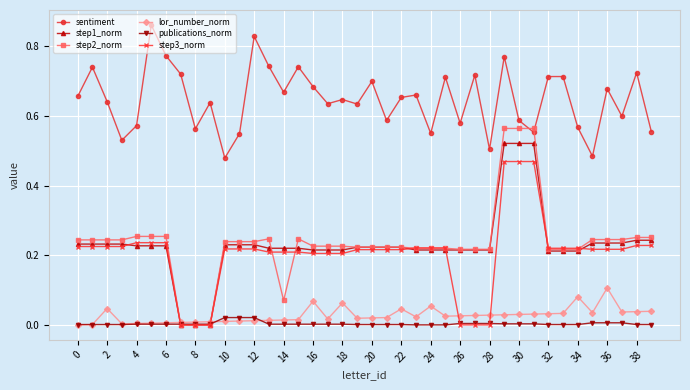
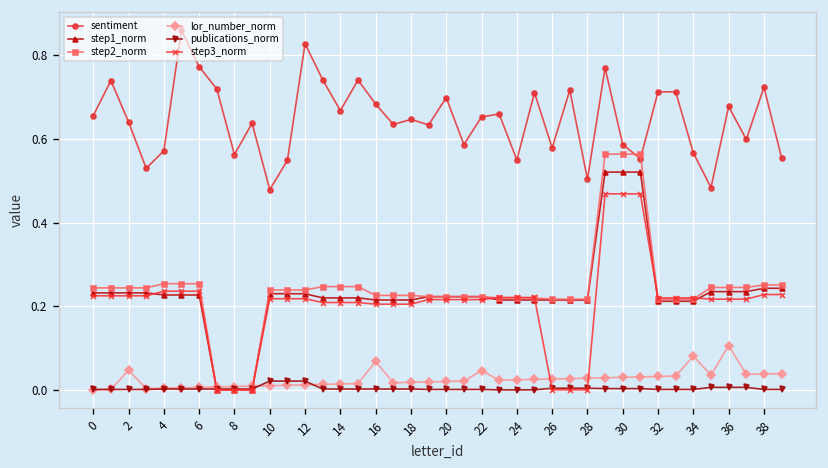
  {
    "step2_norm": {
      "0": 0.24,
      "2": 0.24,
      "4": 0.25,
      "6": 0.25,
      "10": 0.24,
      "12": 0.24,
-     "14": 0.07,
+     "14": 0.25,
      "16": 0.23,
      "18": 0.23,
      "30": 0.56,
      "36": 0.25,
      "38": 0.25
    },
    "lor_number_norm": {
      "2": 0.05,
      "10": 0.01,
      "12": 0.01,
      "14": 0.01,
      "16": 0.07,
-     "18": 0.06,
+     "18": 0.02,
      "20": 0.02,
      "22": 0.05,
-     "24": 0.05,
+     "24": 0.02,
      "26": 0.03,
      "28": 0.03,
      "30": 0.03,
      "32": 0.03,
      "34": 0.08,
      "36": 0.11,
      "38": 0.04
    }
  }
